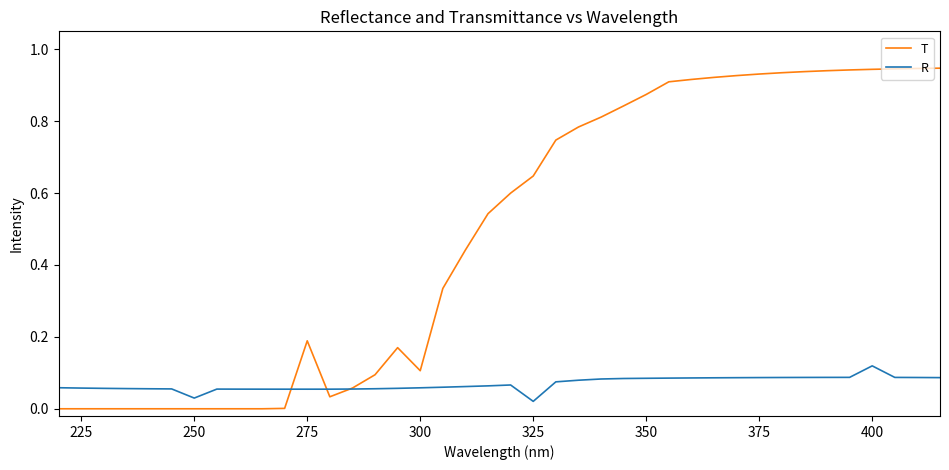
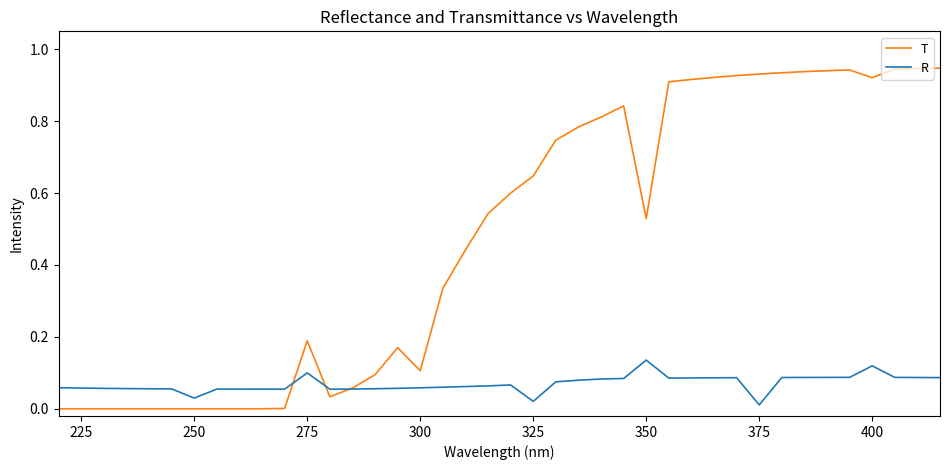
  {
    "T": {
      "225": 0.00,
      "250": 0.00,
      "275": 0.19,
      "300": 0.11,
      "325": 0.65,
-     "350": 0.87,
+     "350": 0.53,
      "375": 0.93,
-     "400": 0.94
+     "400": 0.92
    },
    "R": {
      "225": 0.06,
      "250": 0.03,
-     "275": 0.05,
+     "275": 0.10,
      "300": 0.06,
      "325": 0.02,
-     "350": 0.08,
-     "375": 0.09,
+     "350": 0.14,
+     "375": 0.01,
      "400": 0.12
    }
  }
